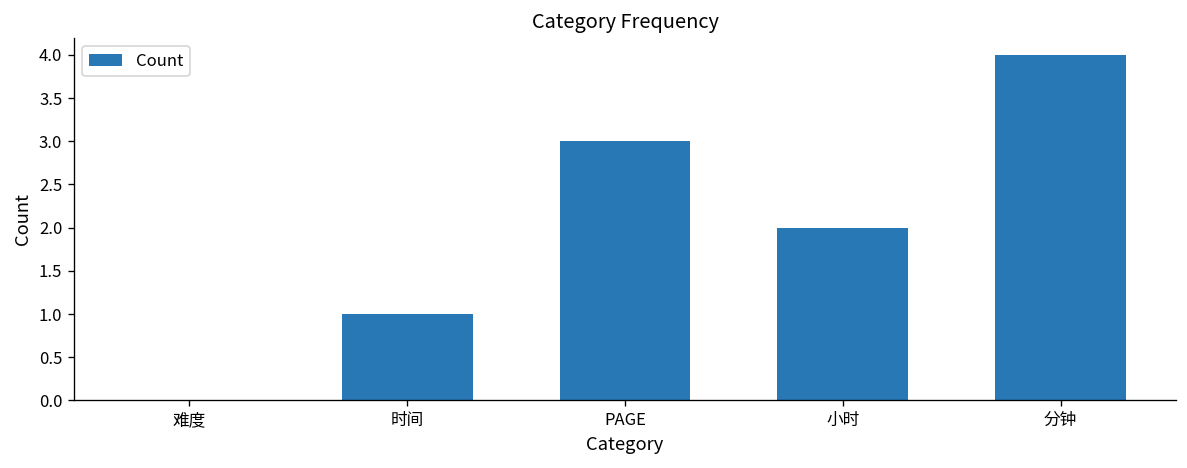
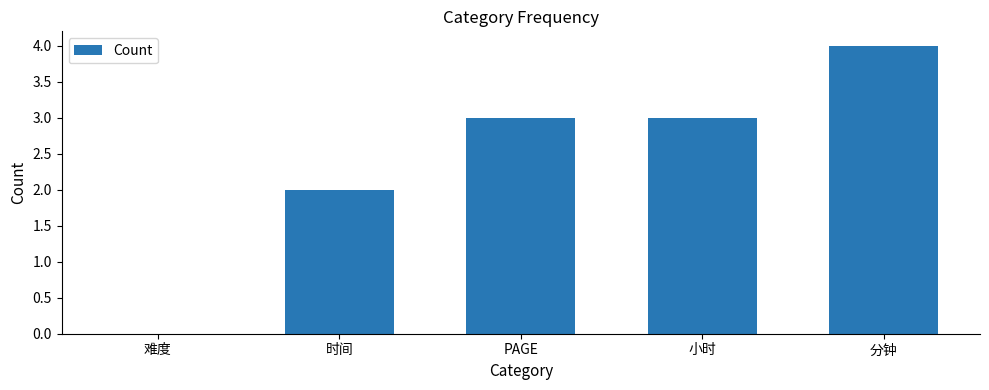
  {
    "难度": 0,
-   "时间": 1,
+   "时间": 2,
    "PAGE": 3,
-   "小时": 2,
+   "小时": 3,
    "分钟": 4
  }
